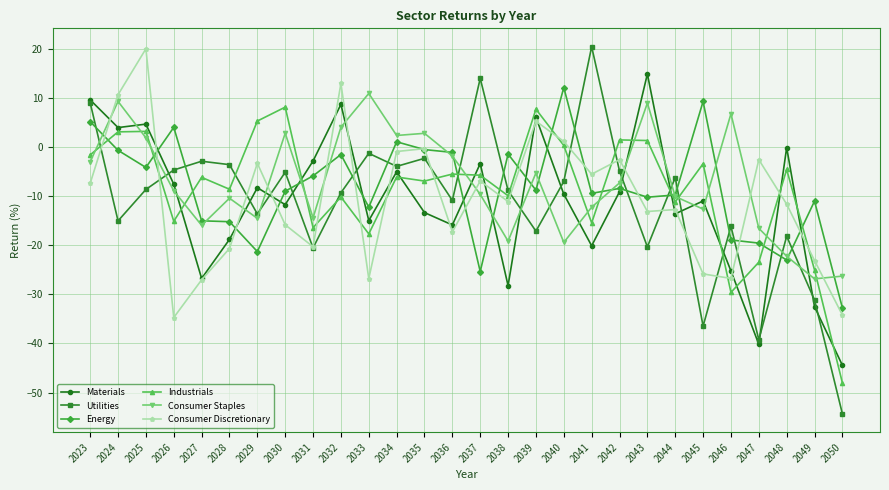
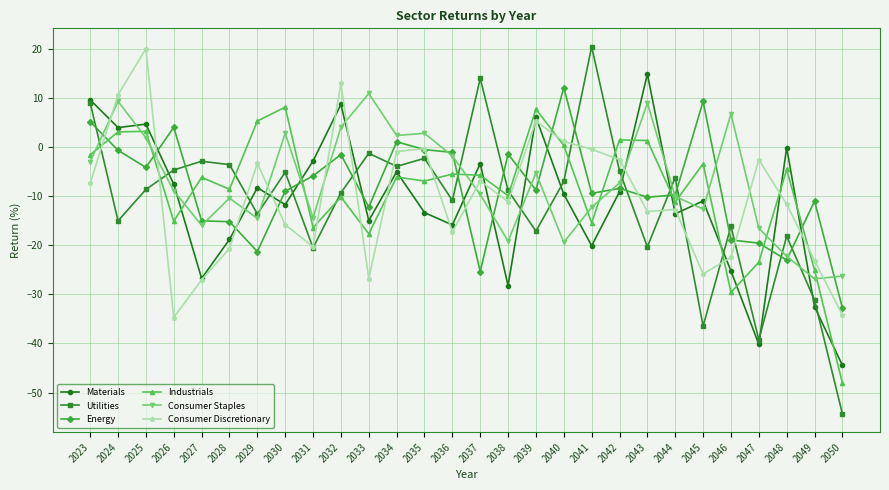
  {
    "Consumer Discretionary": {
      "2023": -7,
      "2024": 11,
      "2025": 20,
      "2026": -35,
      "2028": -21,
      "2029": -3,
      "2030": -16,
      "2032": 13,
      "2033": -27,
      "2034": -1,
      "2036": -17,
      "2037": -7,
      "2038": -11,
      "2039": 5,
      "2040": 1,
-     "2041": -6,
+     "2041": 0,
      "2042": -3,
      "2043": -13,
      "2044": -13,
      "2045": -26,
-     "2046": -27,
+     "2046": -22,
      "2047": -3,
      "2048": -12,
      "2049": -23,
      "2050": -34
    }
  }
